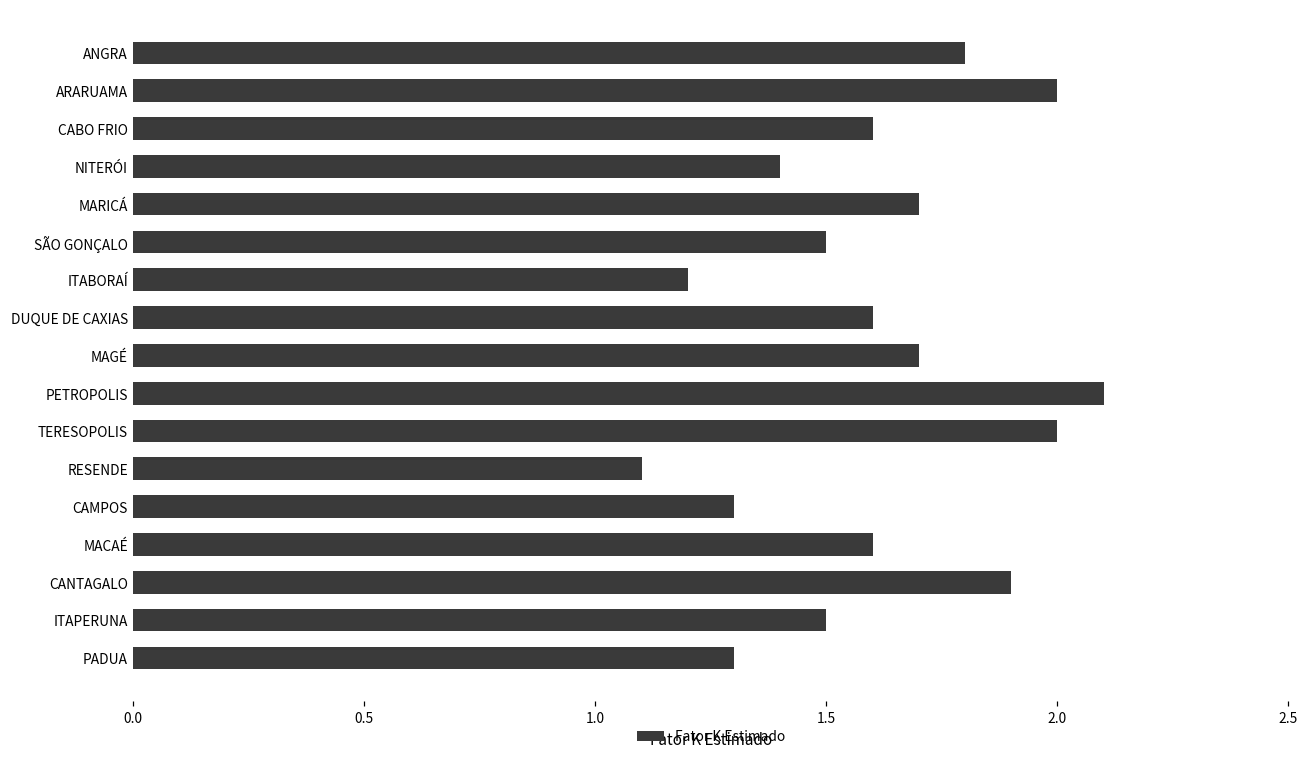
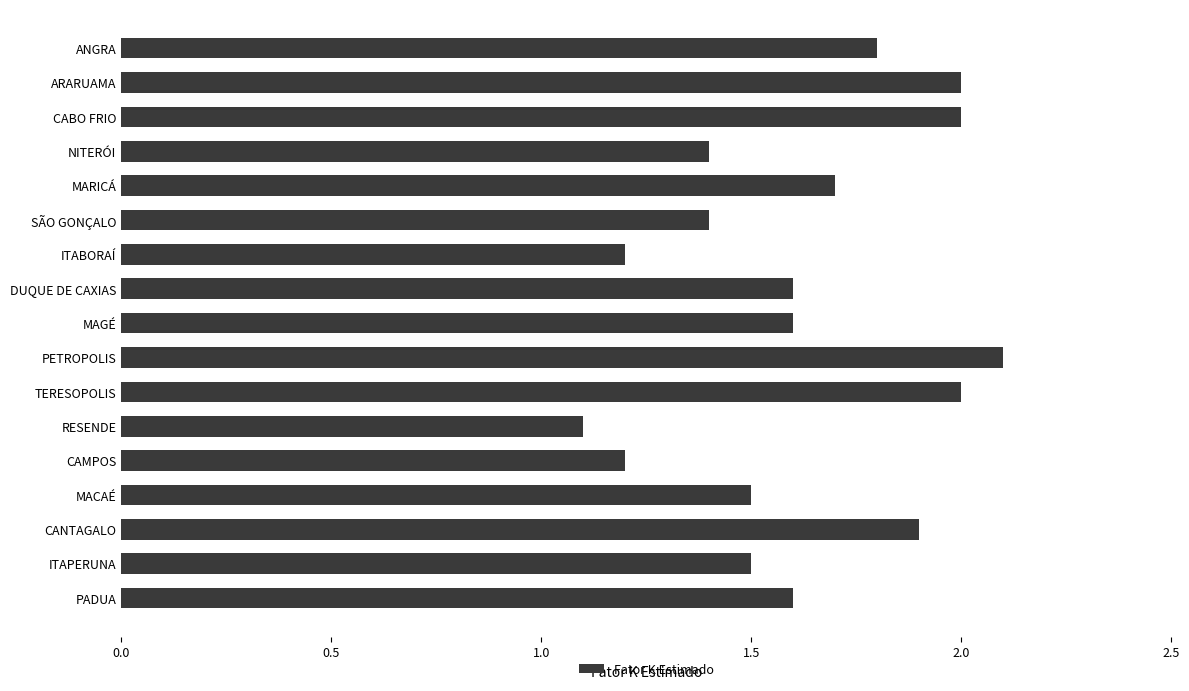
  {
    "ANGRA": 1.8,
    "ARARUAMA": 2.0,
-   "CABO FRIO": 1.6,
+   "CABO FRIO": 2.0,
    "NITERÓI": 1.4,
    "MARICÁ": 1.7,
-   "SÃO GONÇALO": 1.5,
+   "SÃO GONÇALO": 1.4,
    "ITABORAÍ": 1.2,
    "DUQUE DE CAXIAS": 1.6,
-   "MAGÉ": 1.7,
+   "MAGÉ": 1.6,
    "PETROPOLIS": 2.1,
    "TERESOPOLIS": 2.0,
    "RESENDE": 1.1,
-   "CAMPOS": 1.3,
-   "MACAÉ": 1.6,
+   "CAMPOS": 1.2,
+   "MACAÉ": 1.5,
    "CANTAGALO": 1.9,
    "ITAPERUNA": 1.5,
-   "PADUA": 1.3
+   "PADUA": 1.6
  }
